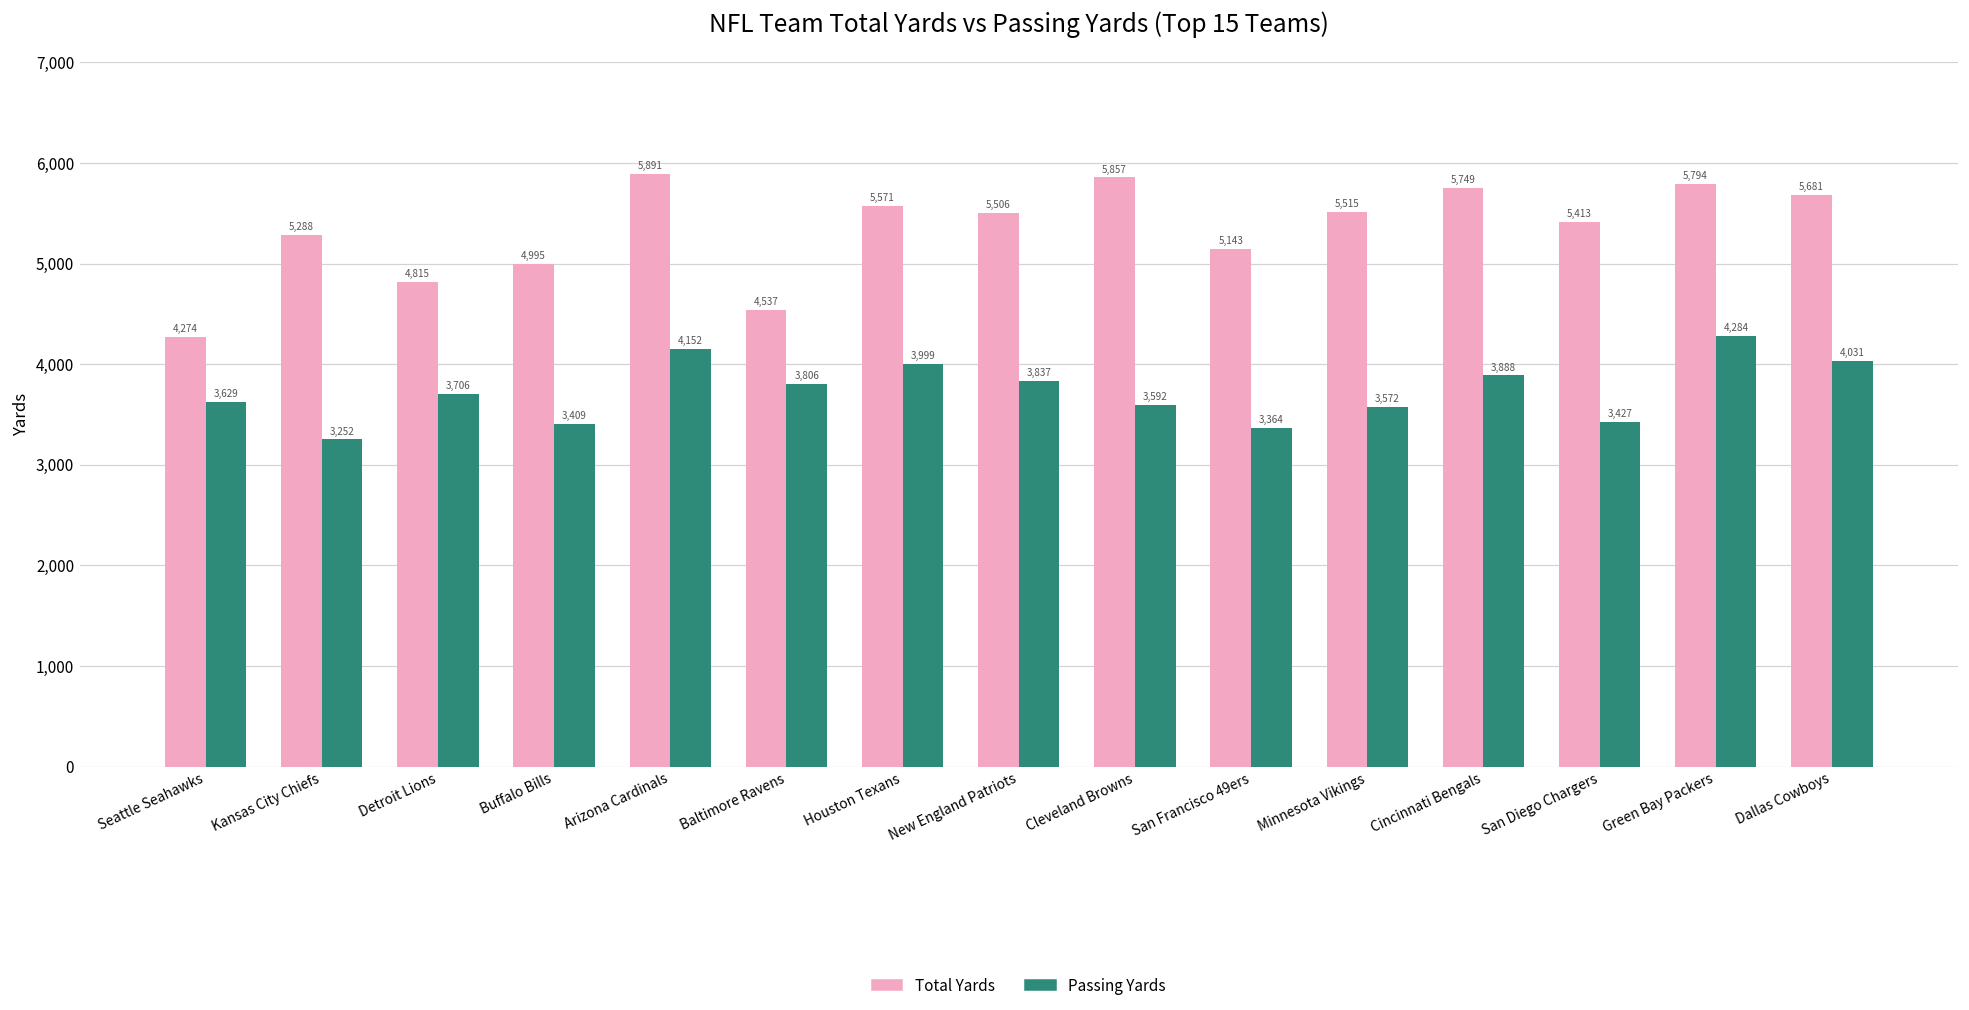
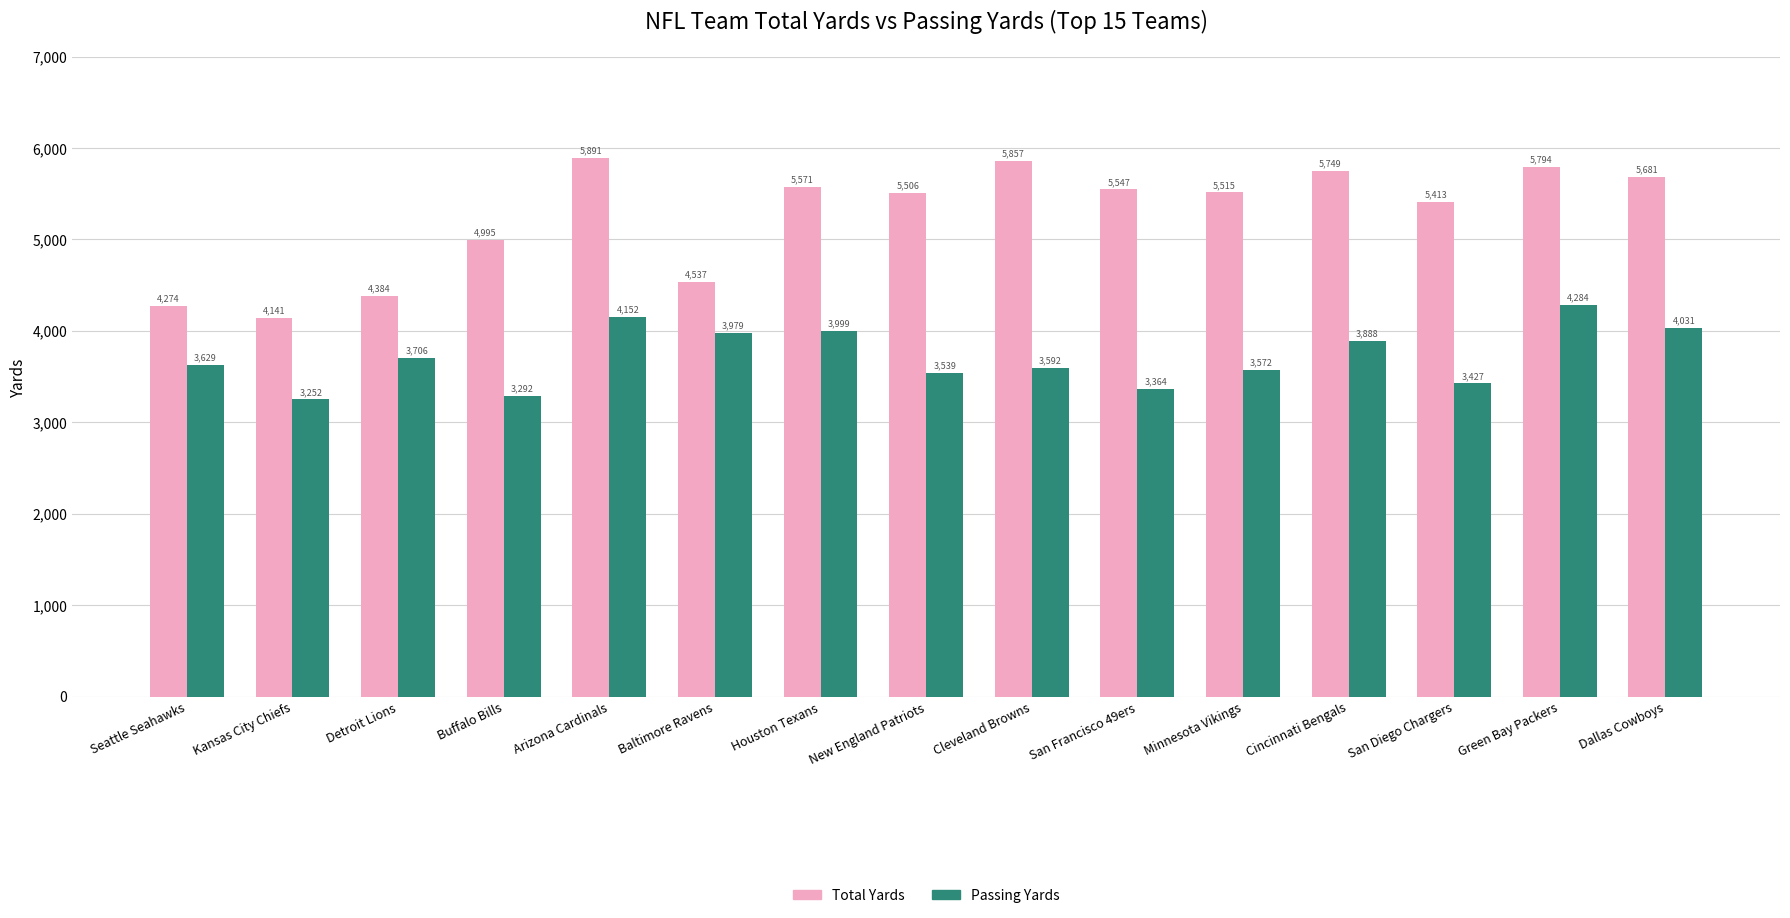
  {
    "Total Yards": {
      "Seattle Seahawks": "4,274",
-     "Kansas City Chiefs": "5,288",
-     "Detroit Lions": "4,815",
+     "Kansas City Chiefs": "4,141",
+     "Detroit Lions": "4,384",
      "Buffalo Bills": "4,995",
      "Arizona Cardinals": "5,891",
      "Baltimore Ravens": "4,537",
      "Houston Texans": "5,571",
      "New England Patriots": "5,506",
      "Cleveland Browns": "5,857",
-     "San Francisco 49ers": "5,143",
+     "San Francisco 49ers": "5,547",
      "Minnesota Vikings": "5,515",
      "Cincinnati Bengals": "5,749",
      "San Diego Chargers": "5,413",
      "Green Bay Packers": "5,794",
      "Dallas Cowboys": "5,681"
    },
    "Passing Yards": {
      "Seattle Seahawks": "3,629",
      "Kansas City Chiefs": "3,252",
      "Detroit Lions": "3,706",
-     "Buffalo Bills": "3,409",
+     "Buffalo Bills": "3,292",
      "Arizona Cardinals": "4,152",
-     "Baltimore Ravens": "3,806",
+     "Baltimore Ravens": "3,979",
      "Houston Texans": "3,999",
-     "New England Patriots": "3,837",
+     "New England Patriots": "3,539",
      "Cleveland Browns": "3,592",
      "San Francisco 49ers": "3,364",
      "Minnesota Vikings": "3,572",
      "Cincinnati Bengals": "3,888",
      "San Diego Chargers": "3,427",
      "Green Bay Packers": "4,284",
      "Dallas Cowboys": "4,031"
    }
  }
